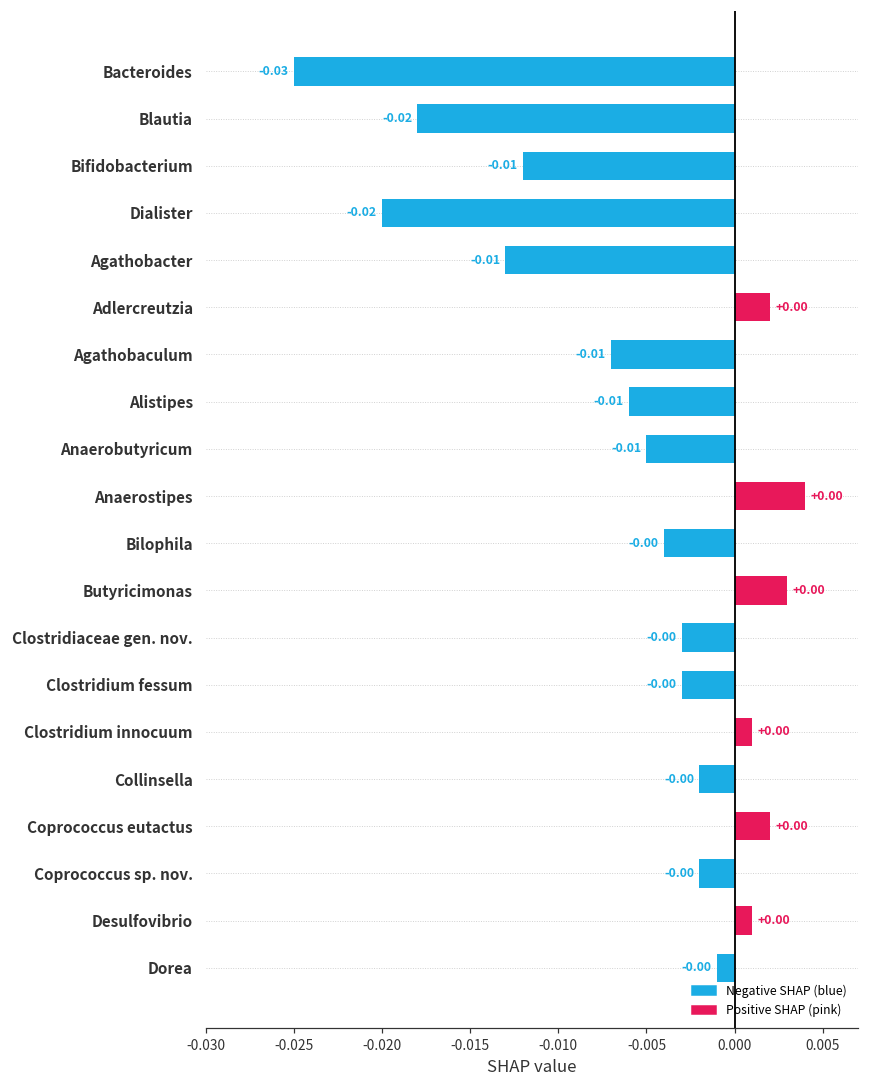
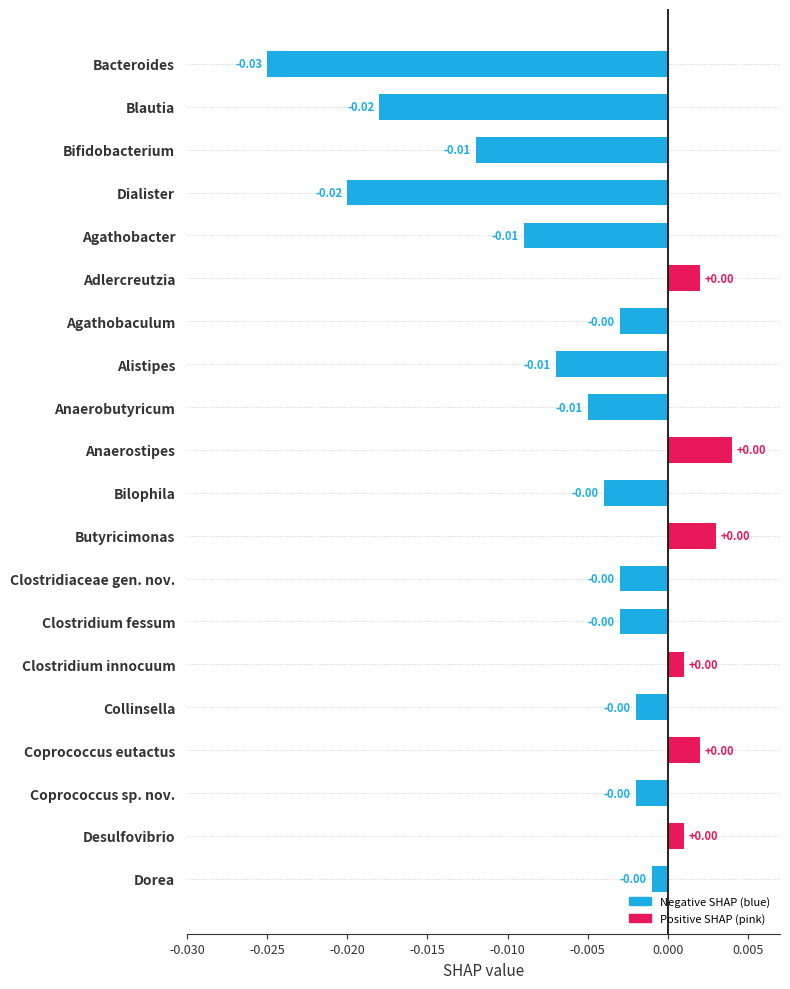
  {
    "Bacteroides": "-0.03",
    "Blautia": "-0.02",
    "Bifidobacterium": "-0.01",
    "Dialister": "-0.02",
-   "Agathobacter": "-0.013",
+   "Agathobacter": "-0.009",
    "Adlercreutzia": "+0.00",
-   "Agathobaculum": "-0.01",
-   "Alistipes": "-0.006",
+   "Agathobaculum": "-0.00",
+   "Alistipes": "-0.007",
    "Anaerobutyricum": "-0.01",
    "Anaerostipes": "+0.00",
    "Bilophila": "-0.00",
    "Butyricimonas": "+0.00",
    "Clostridiaceae gen. nov.": "-0.00",
    "Clostridium fessum": "-0.00",
    "Clostridium innocuum": "+0.00",
    "Collinsella": "-0.00",
    "Coprococcus eutactus": "+0.00",
    "Coprococcus sp. nov.": "-0.00",
    "Desulfovibrio": "+0.00",
    "Dorea": "-0.00"
  }
